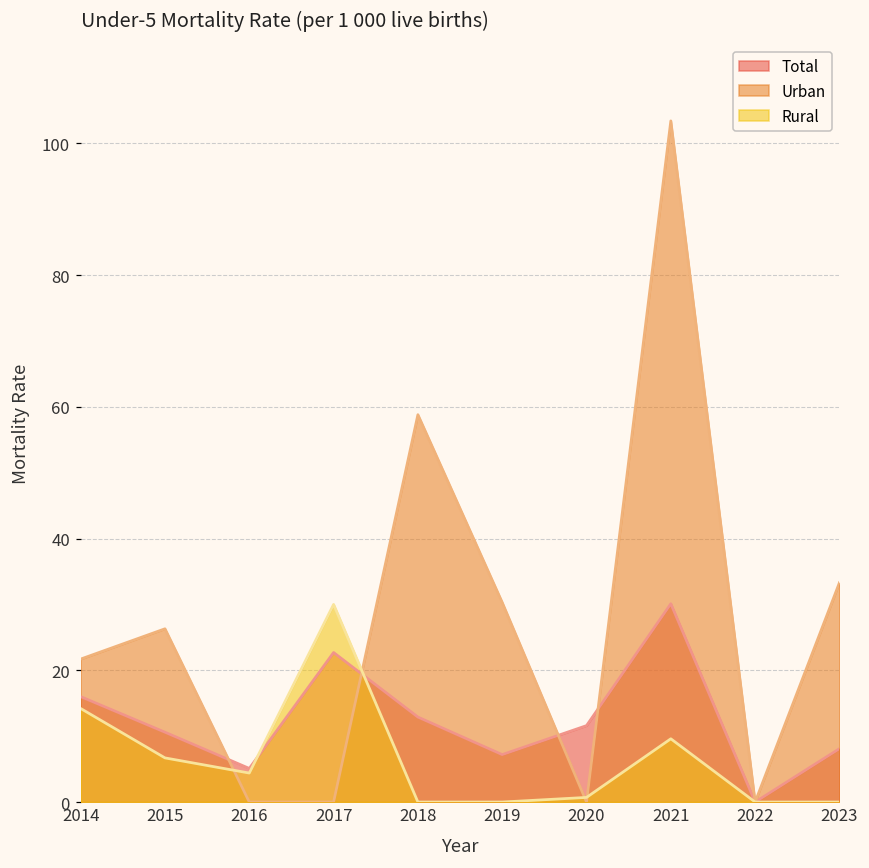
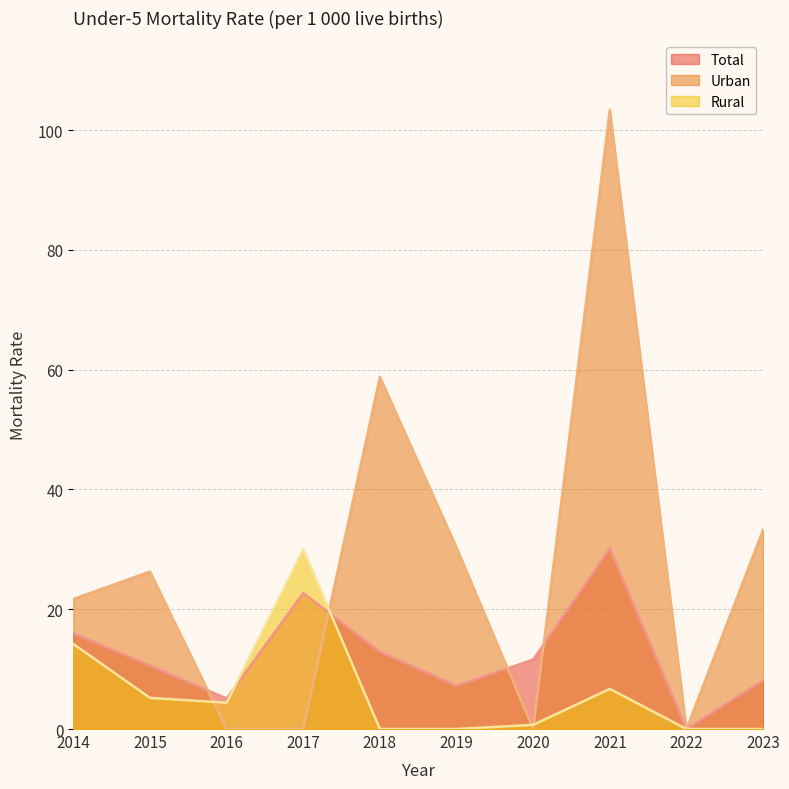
  {
    "Rural": {
      "2014": 14,
-     "2015": 7,
+     "2015": 5,
      "2016": 4,
      "2017": 30,
      "2018": 0,
      "2019": 0,
      "2020": 1,
-     "2021": 10,
+     "2021": 7,
      "2023": 0
    }
  }
